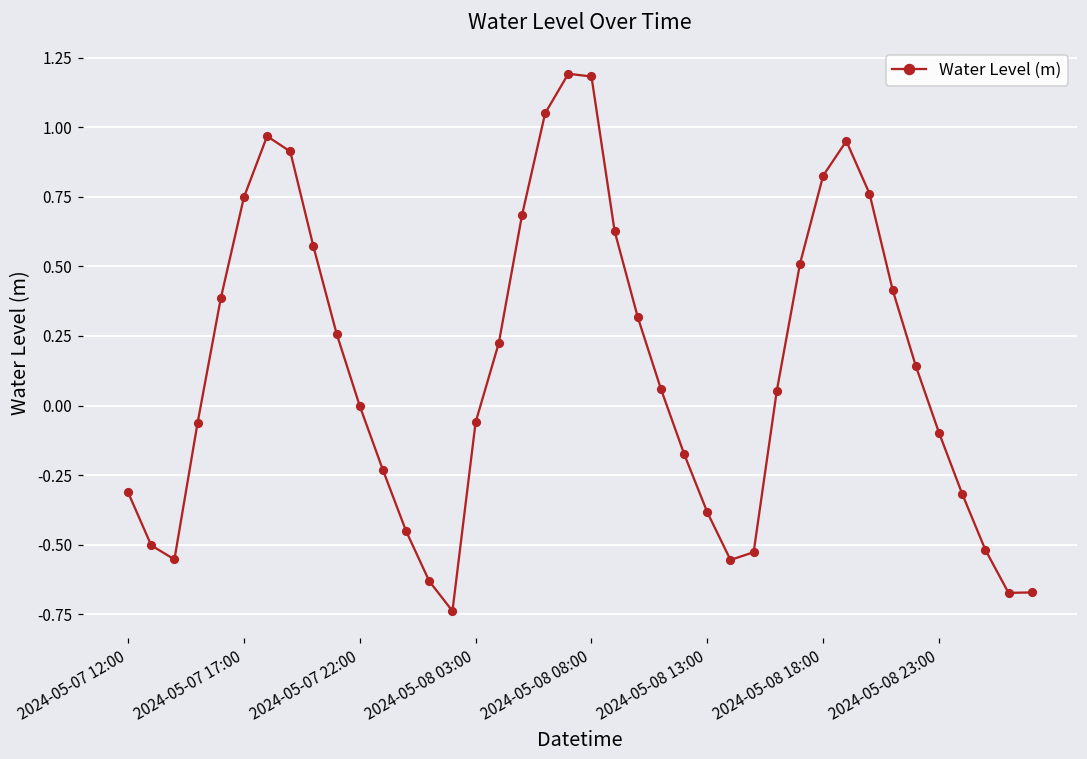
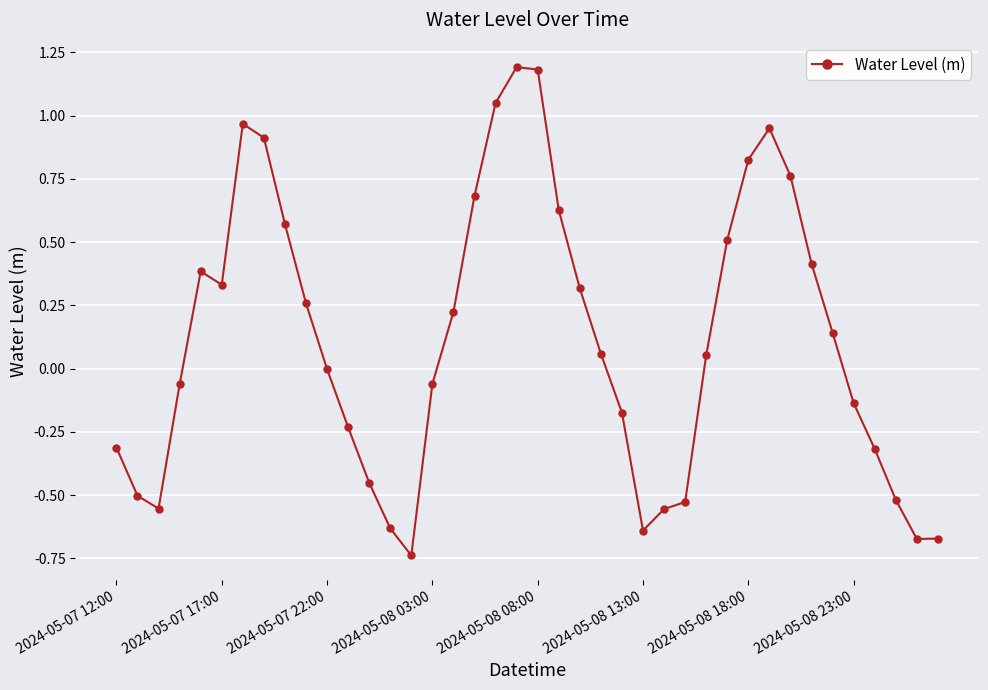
  {
    "2024-05-07 12:00": -0.31,
-   "2024-05-07 17:00": 0.75,
+   "2024-05-07 17:00": 0.33,
    "2024-05-07 22:00": 0.00,
    "2024-05-08 03:00": -0.06,
    "2024-05-08 08:00": 1.18,
-   "2024-05-08 13:00": -0.38,
+   "2024-05-08 13:00": -0.64,
    "2024-05-08 18:00": 0.83,
-   "2024-05-08 23:00": -0.10
+   "2024-05-08 23:00": -0.14
  }
